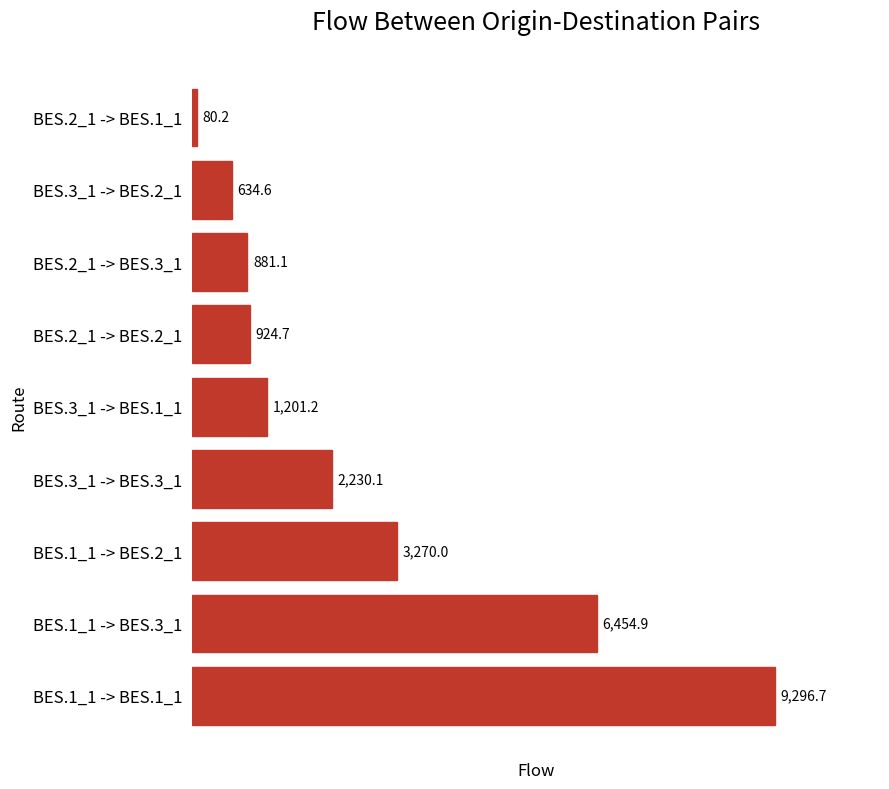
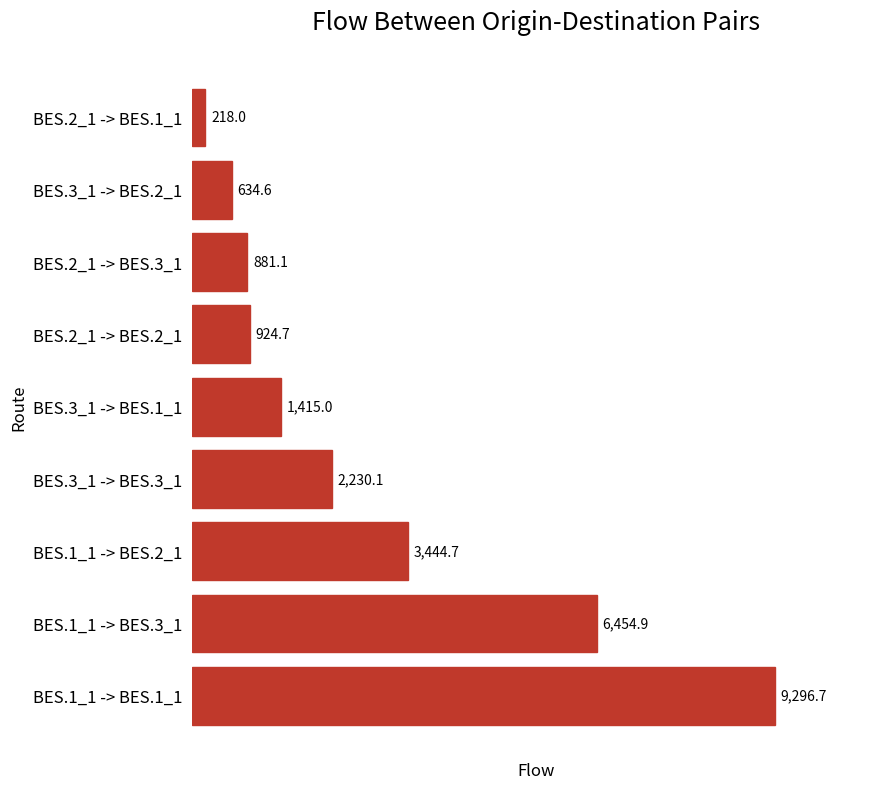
  {
-   "BES.2_1 -> BES.1_1": "80.2",
+   "BES.2_1 -> BES.1_1": "218.0",
    "BES.3_1 -> BES.2_1": "634.6",
    "BES.2_1 -> BES.3_1": "881.1",
    "BES.2_1 -> BES.2_1": "924.7",
-   "BES.3_1 -> BES.1_1": "1,201.2",
+   "BES.3_1 -> BES.1_1": "1,415.0",
    "BES.3_1 -> BES.3_1": "2,230.1",
-   "BES.1_1 -> BES.2_1": "3,270.0",
+   "BES.1_1 -> BES.2_1": "3,444.7",
    "BES.1_1 -> BES.3_1": "6,454.9",
    "BES.1_1 -> BES.1_1": "9,296.7"
  }
